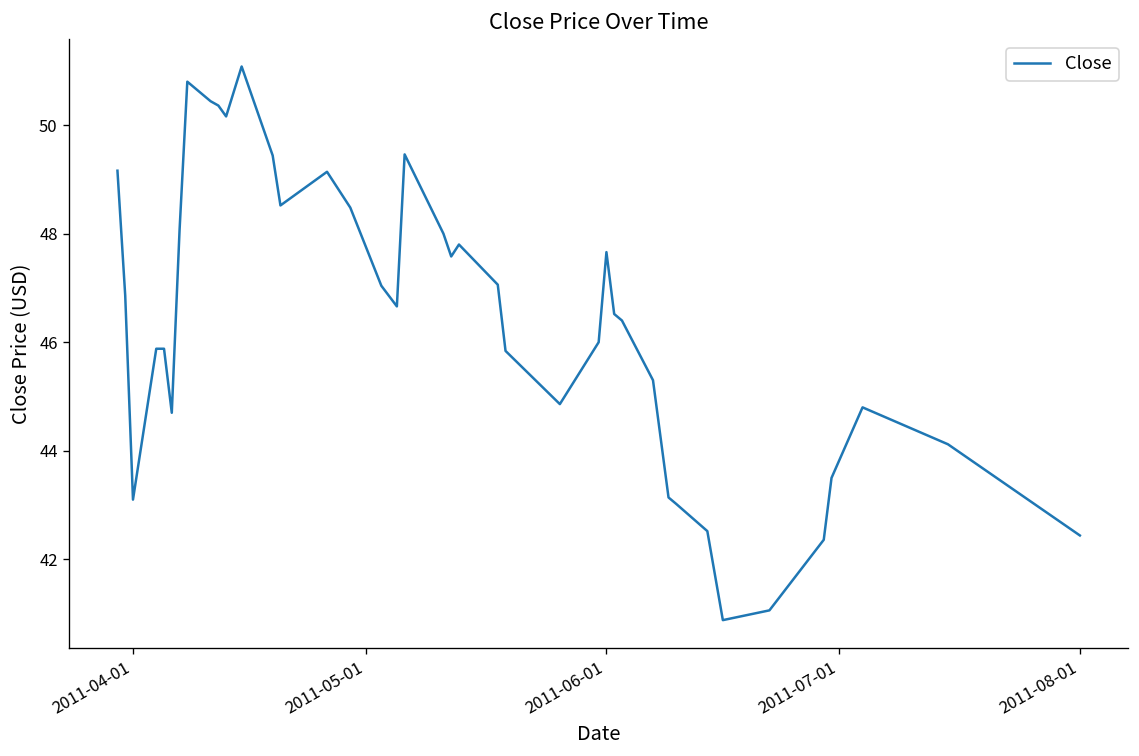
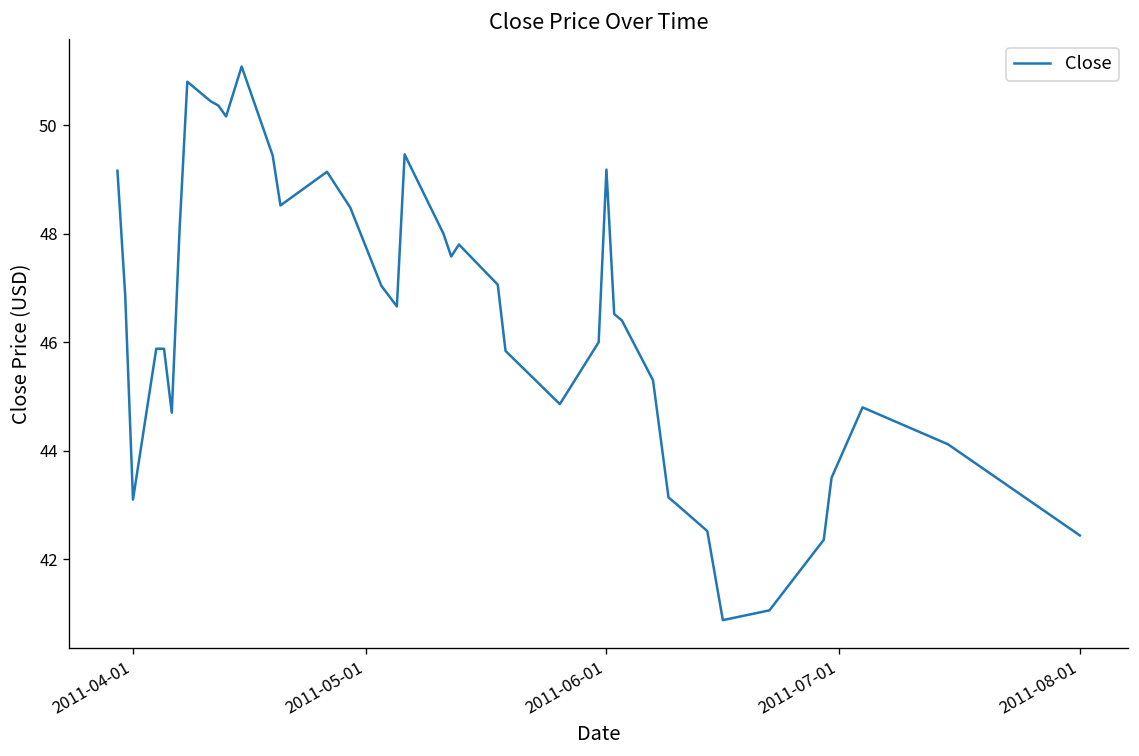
  {
    "2011-04-01": 43.1,
-   "2011-06-01": 47.7,
+   "2011-06-01": 49.2,
    "2011-08-01": 42.4
  }
